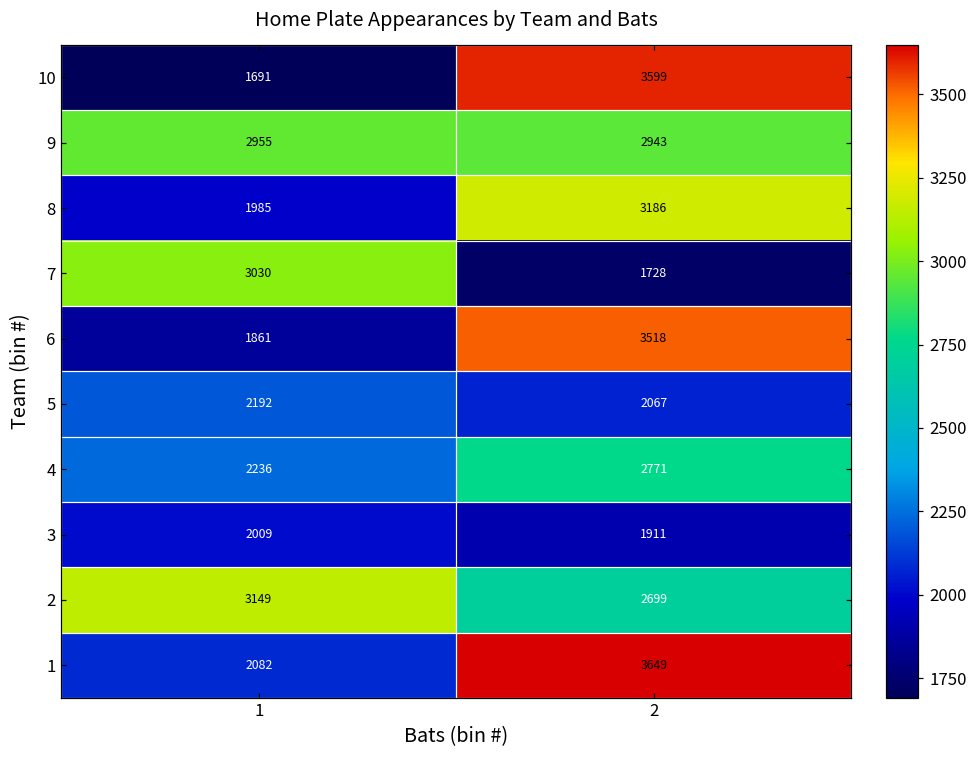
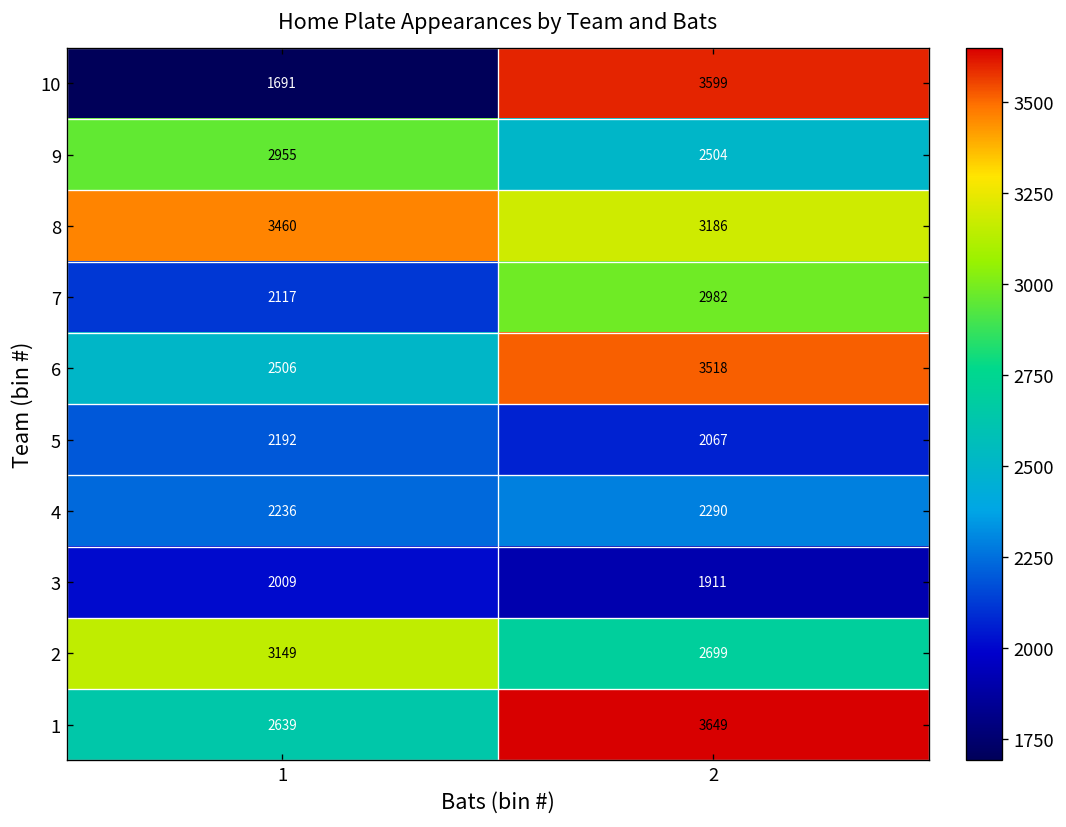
  {
    "10": {
      "1": 1691,
      "2": 3599
    },
    "9": {
      "1": 2955,
-     "2": 2943
+     "2": 2504
    },
    "8": {
-     "1": 1985,
+     "1": 3460,
      "2": 3186
    },
    "7": {
-     "1": 3030,
-     "2": 1728
+     "1": 2117,
+     "2": 2982
    },
    "6": {
-     "1": 1861,
+     "1": 2506,
      "2": 3518
    },
    "5": {
      "1": 2192,
      "2": 2067
    },
    "4": {
      "1": 2236,
-     "2": 2771
+     "2": 2290
    },
    "3": {
      "1": 2009,
      "2": 1911
    },
    "2": {
      "1": 3149,
      "2": 2699
    },
    "1": {
-     "1": 2082,
+     "1": 2639,
      "2": 3649
    }
  }
